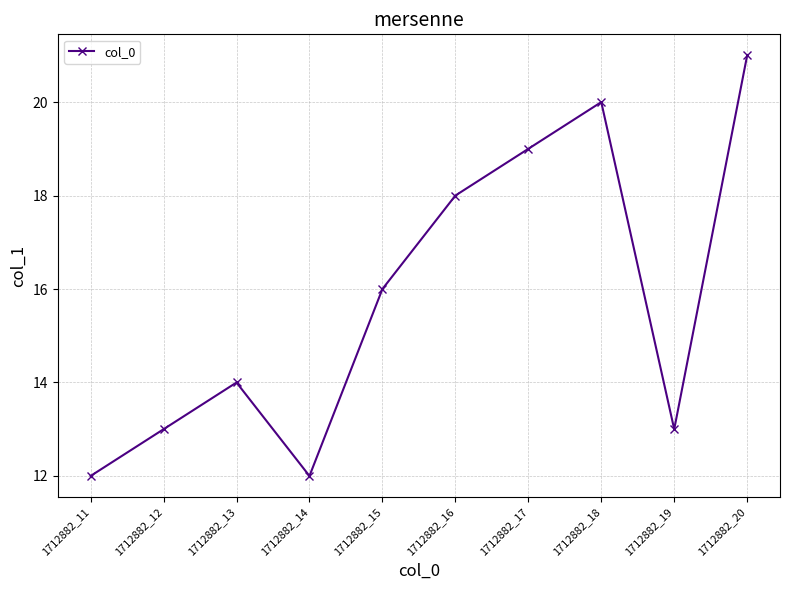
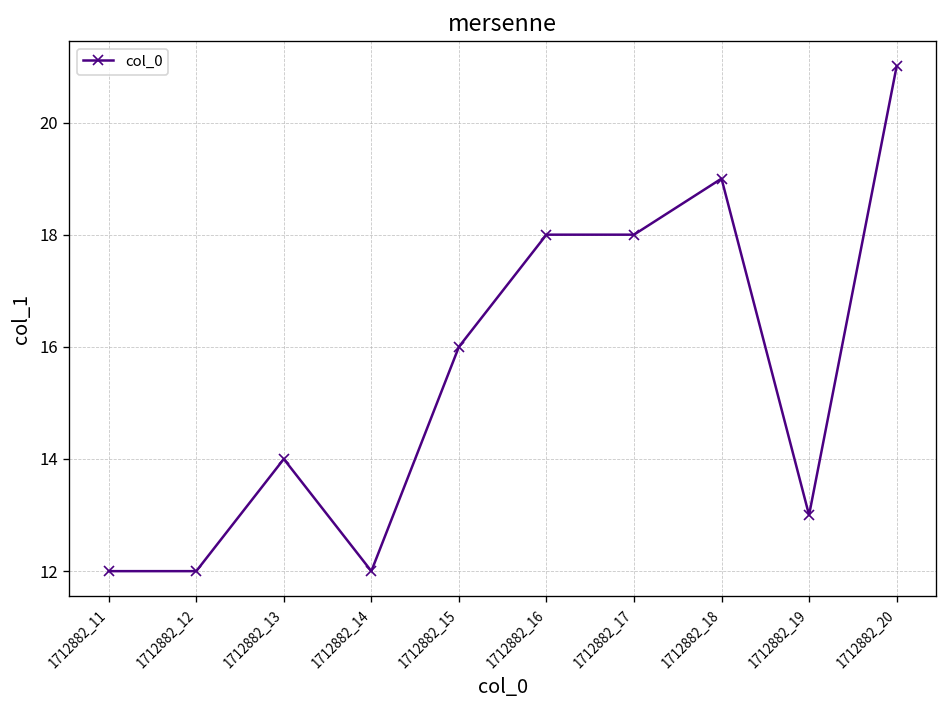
  {
    "1712882_11": 12,
-   "1712882_12": 13,
+   "1712882_12": 12,
    "1712882_13": 14,
    "1712882_14": 12,
    "1712882_15": 16,
    "1712882_16": 18,
-   "1712882_17": 19,
-   "1712882_18": 20,
+   "1712882_17": 18,
+   "1712882_18": 19,
    "1712882_19": 13,
    "1712882_20": 21
  }
